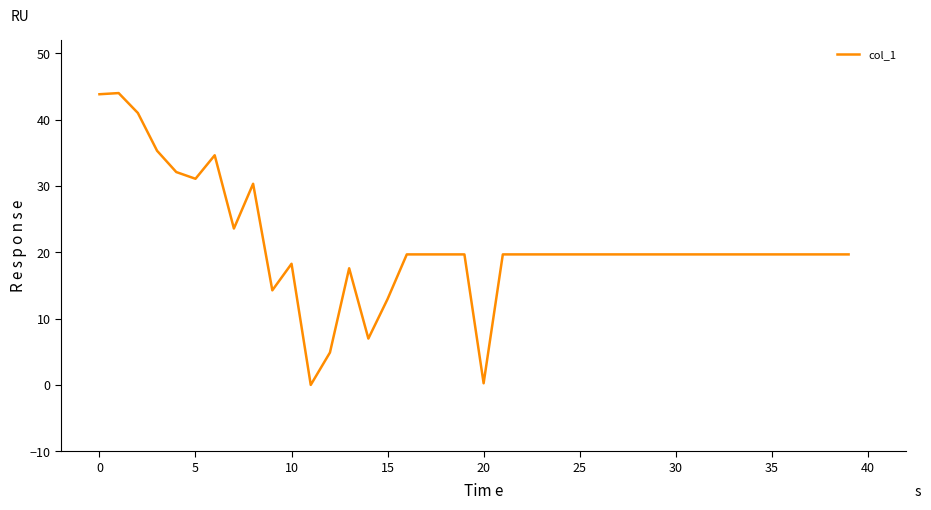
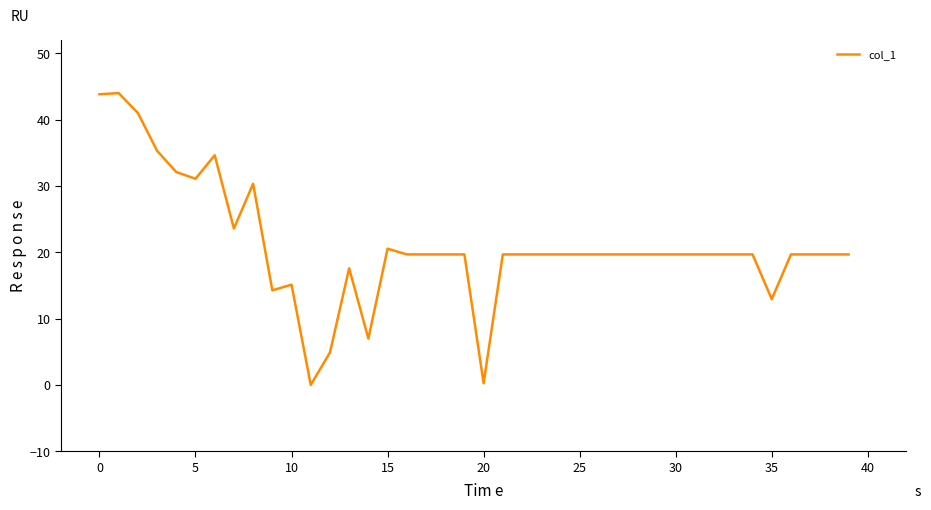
  {
    "0": 44,
    "5": 31,
-   "10": 18,
-   "15": 13,
+   "10": 15,
+   "15": 21,
    "20": 0,
    "25": 20,
    "30": 20,
-   "35": 20
+   "35": 13
  }
